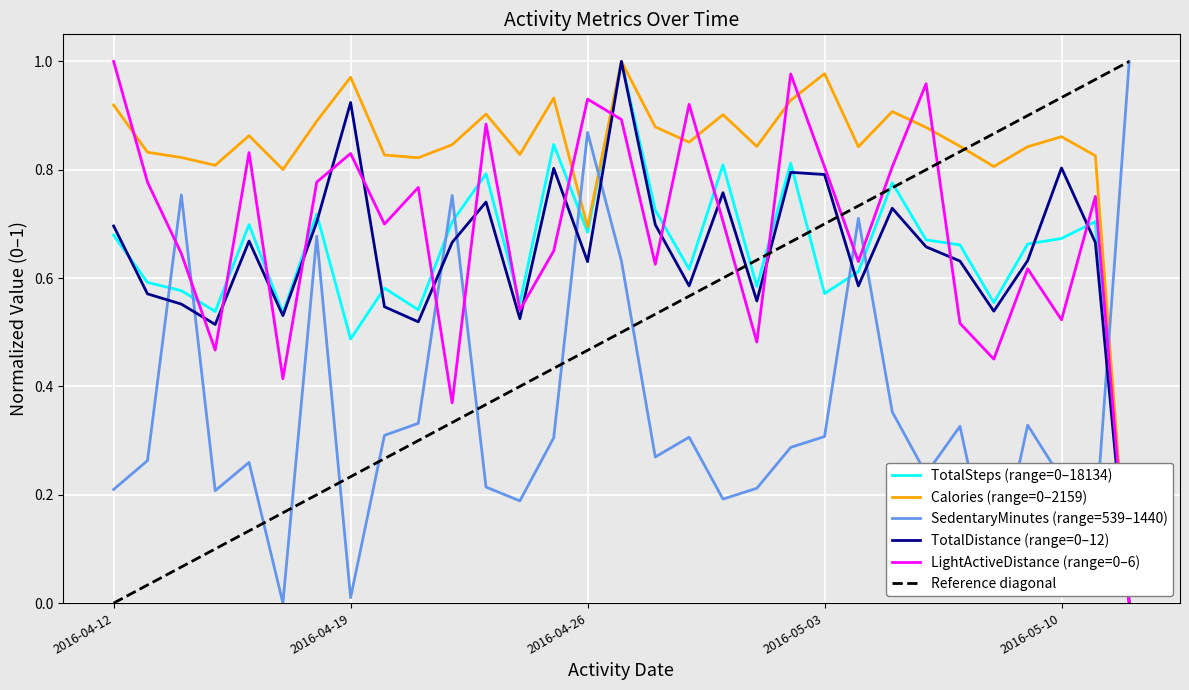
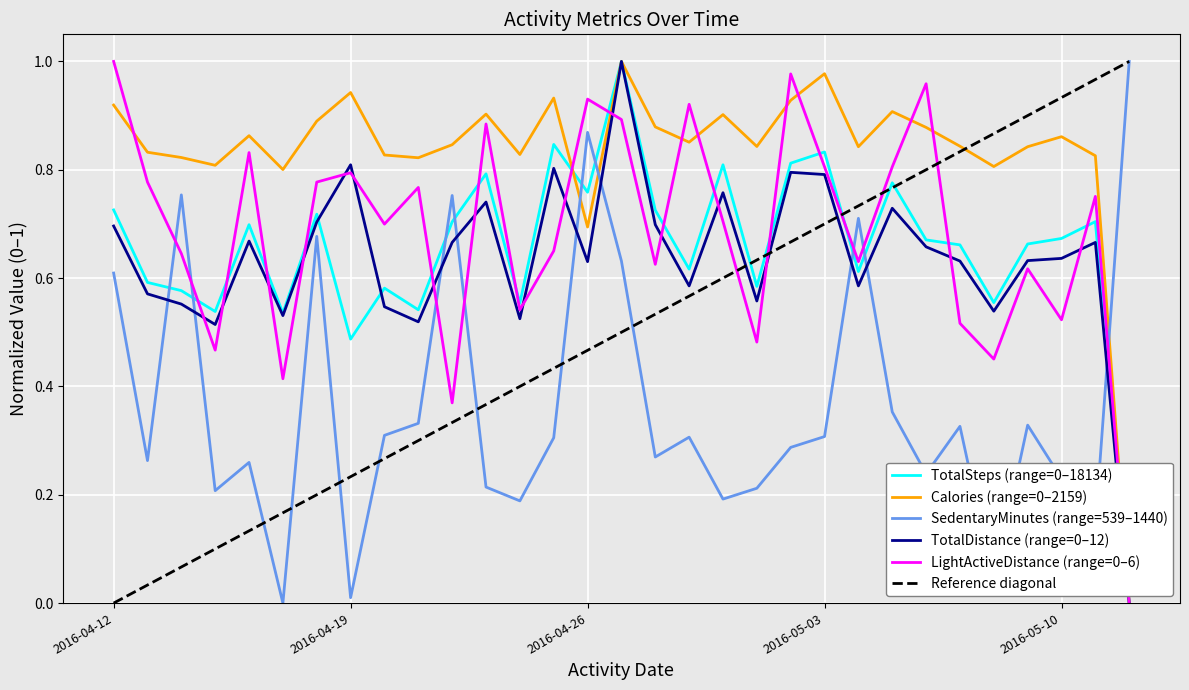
  {
    "TotalSteps (range=0–18134)": {
-     "2016-04-12": 0.68,
+     "2016-04-12": 0.73,
      "2016-04-19": 0.49,
-     "2016-04-26": 0.68,
-     "2016-05-03": 0.57,
+     "2016-04-26": 0.76,
+     "2016-05-03": 0.83,
      "2016-05-10": 0.67
    },
    "Calories (range=0–2159)": {
      "2016-04-12": 0.92,
-     "2016-04-19": 0.97,
+     "2016-04-19": 0.94,
      "2016-04-26": 0.69,
      "2016-05-03": 0.98,
      "2016-05-10": 0.86
    },
    "SedentaryMinutes (range=539–1440)": {
-     "2016-04-12": 0.21,
+     "2016-04-12": 0.61,
      "2016-04-19": 0.01,
      "2016-04-26": 0.87,
      "2016-05-03": 0.31
    },
    "TotalDistance (range=0–12)": {
      "2016-04-12": 0.70,
-     "2016-04-19": 0.92,
+     "2016-04-19": 0.81,
      "2016-04-26": 0.63,
      "2016-05-03": 0.79,
-     "2016-05-10": 0.80
+     "2016-05-10": 0.64
    },
    "LightActiveDistance (range=0–6)": {
      "2016-04-12": 1.00,
-     "2016-04-19": 0.83,
+     "2016-04-19": 0.79,
      "2016-04-26": 0.93,
      "2016-05-03": 0.81,
      "2016-05-10": 0.52
    },
    "Reference diagonal": {
      "2016-04-12": 0.00
    }
  }
